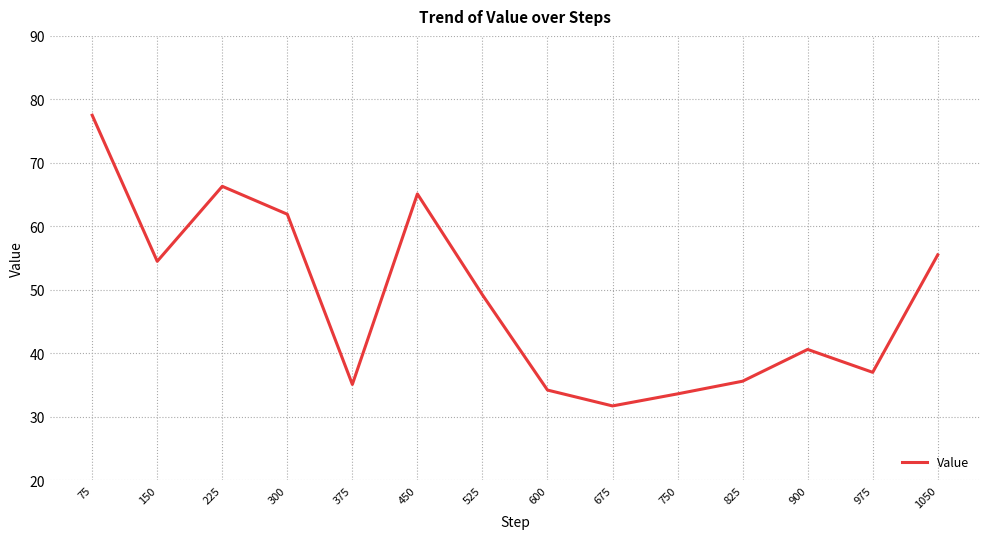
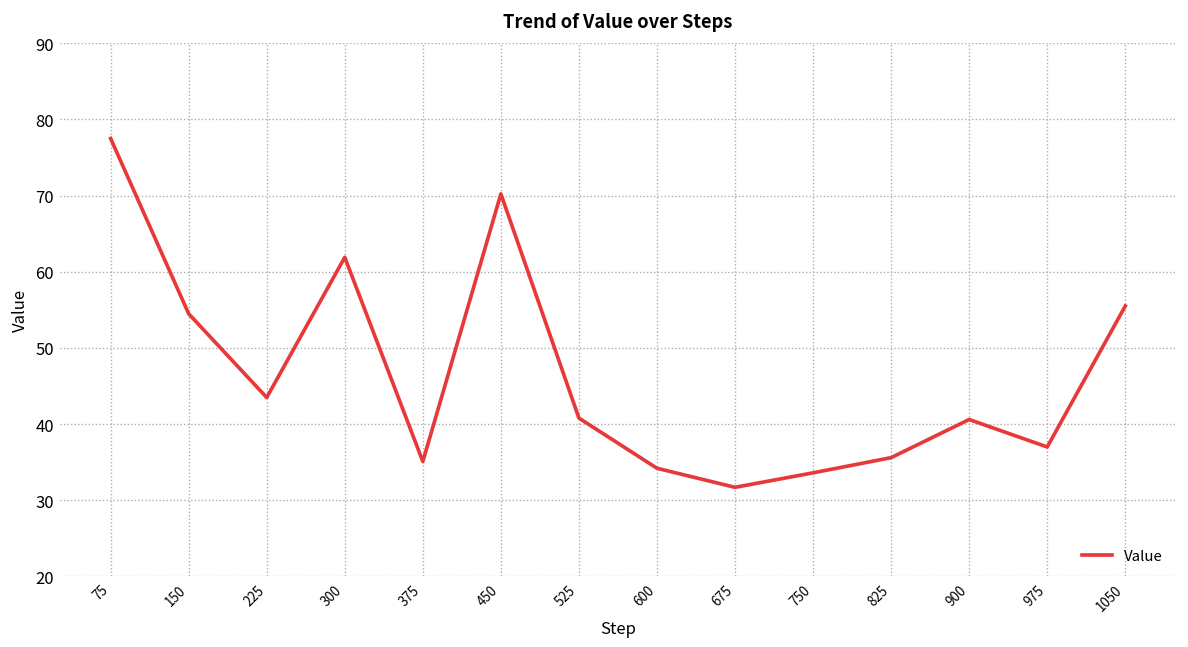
  {
    "75": 78,
    "150": 54,
-   "225": 66,
+   "225": 43,
    "300": 62,
    "375": 35,
-   "450": 65,
-   "525": 49,
+   "450": 70,
+   "525": 41,
    "600": 34,
    "675": 32,
    "750": 34,
    "825": 36,
    "900": 41,
    "975": 37,
    "1050": 56
  }
